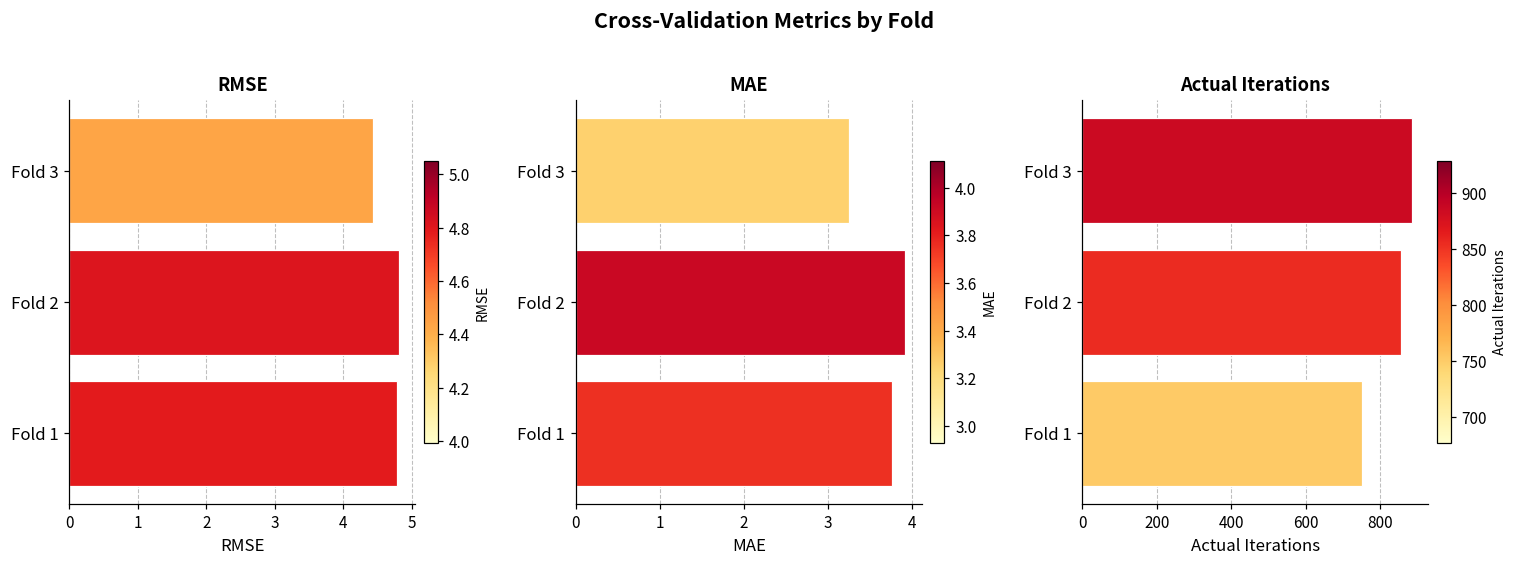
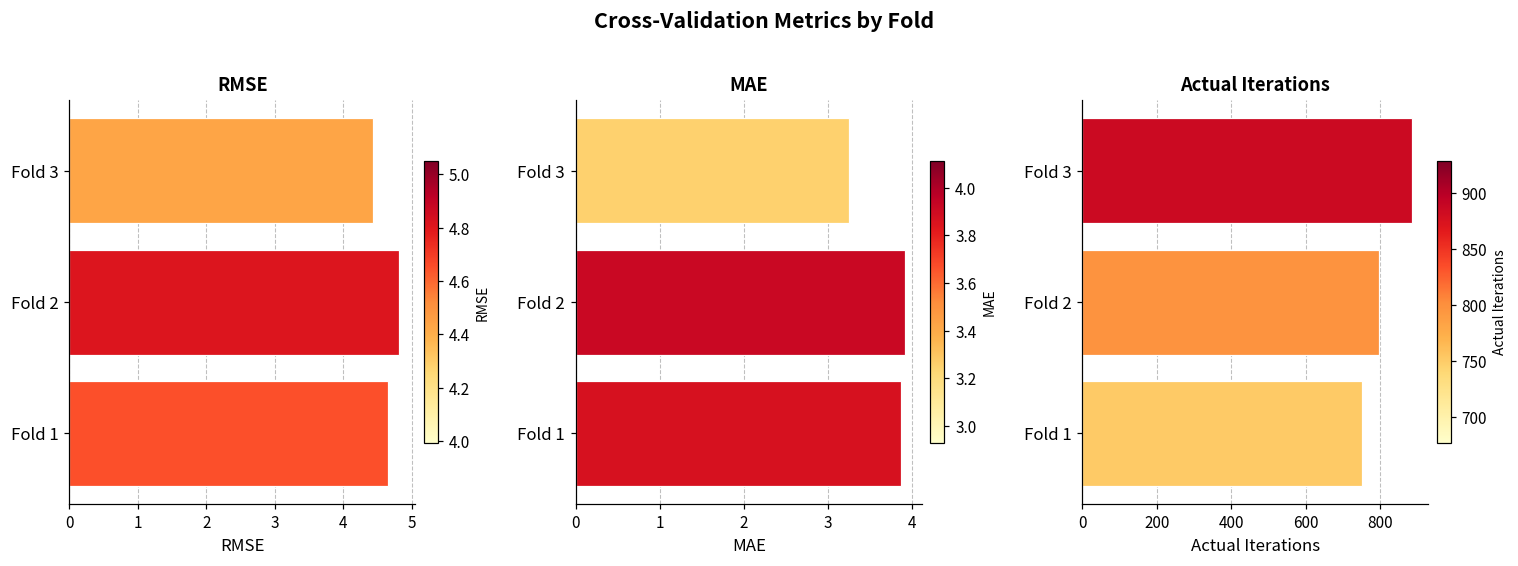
  {
    "RMSE": {
      "Fold 3": 4.4,
      "Fold 2": 4.8,
-     "Fold 1": 4.8
+     "Fold 1": 4.7
    },
    "MAE": {
      "Fold 3": 3.3,
      "Fold 2": 3.9,
-     "Fold 1": 3.8
+     "Fold 1": 3.9
    },
    "Actual Iterations": {
      "Fold 3": 890,
-     "Fold 2": 860,
+     "Fold 2": 800,
      "Fold 1": 750
    }
  }
